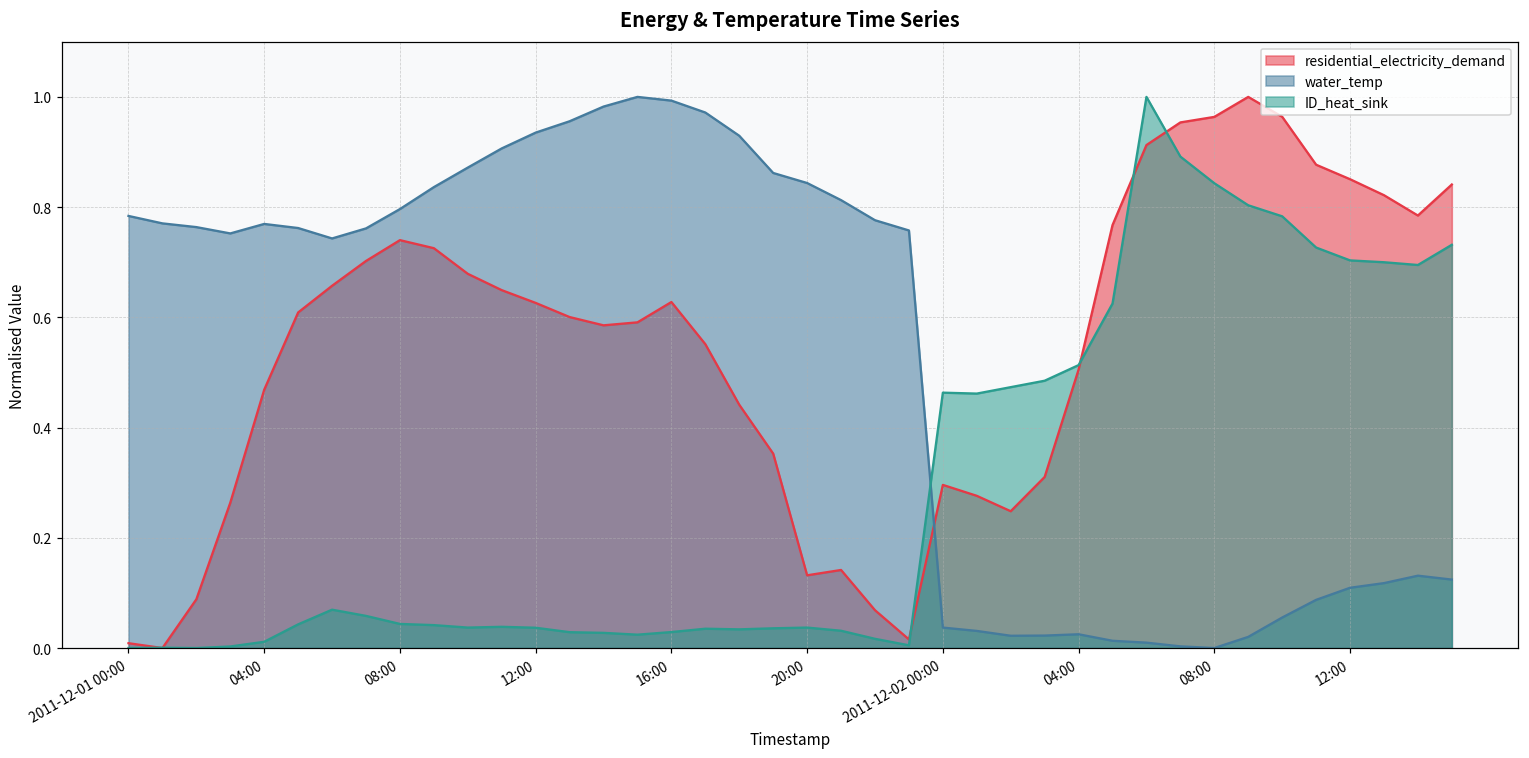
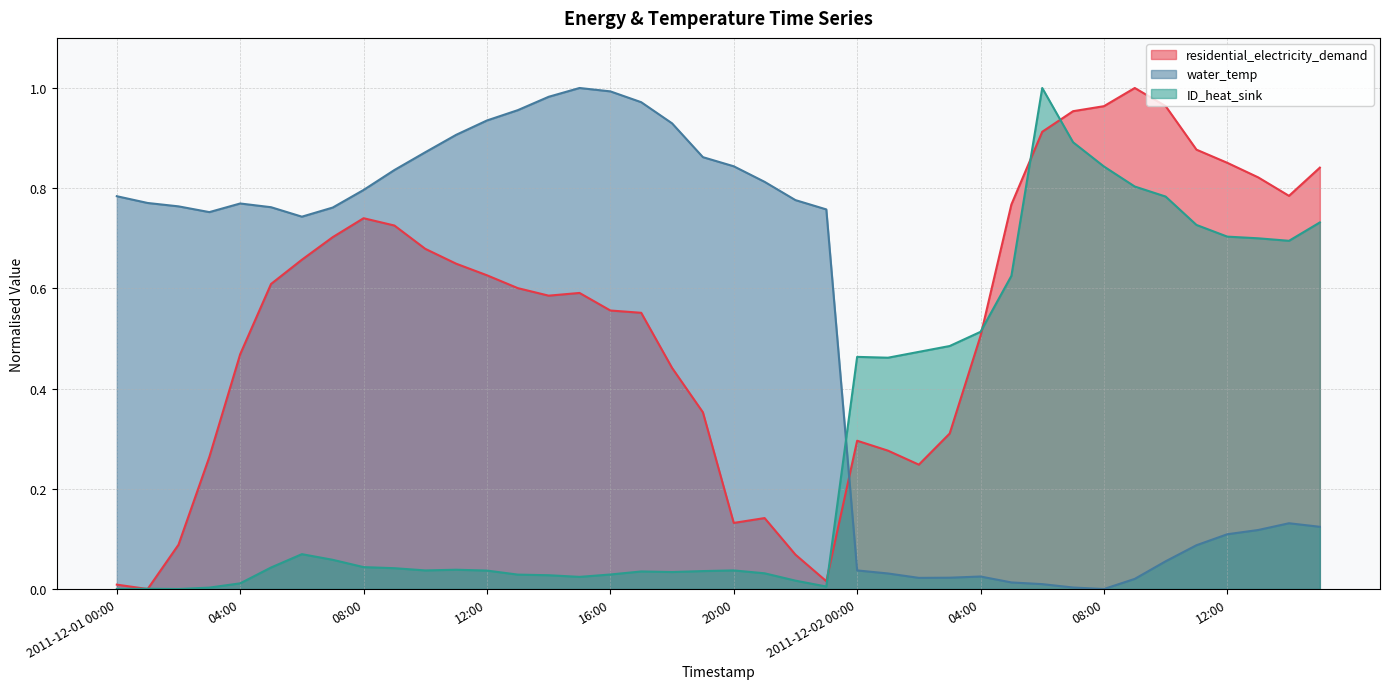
  {
    "residential_electricity_demand": {
      "2011-12-01 00:00": 0.01,
-     "16:00": 0.63,
+     "16:00": 0.56,
      "20:00": 0.13,
      "2011-12-02 00:00": 0.30
    }
  }
